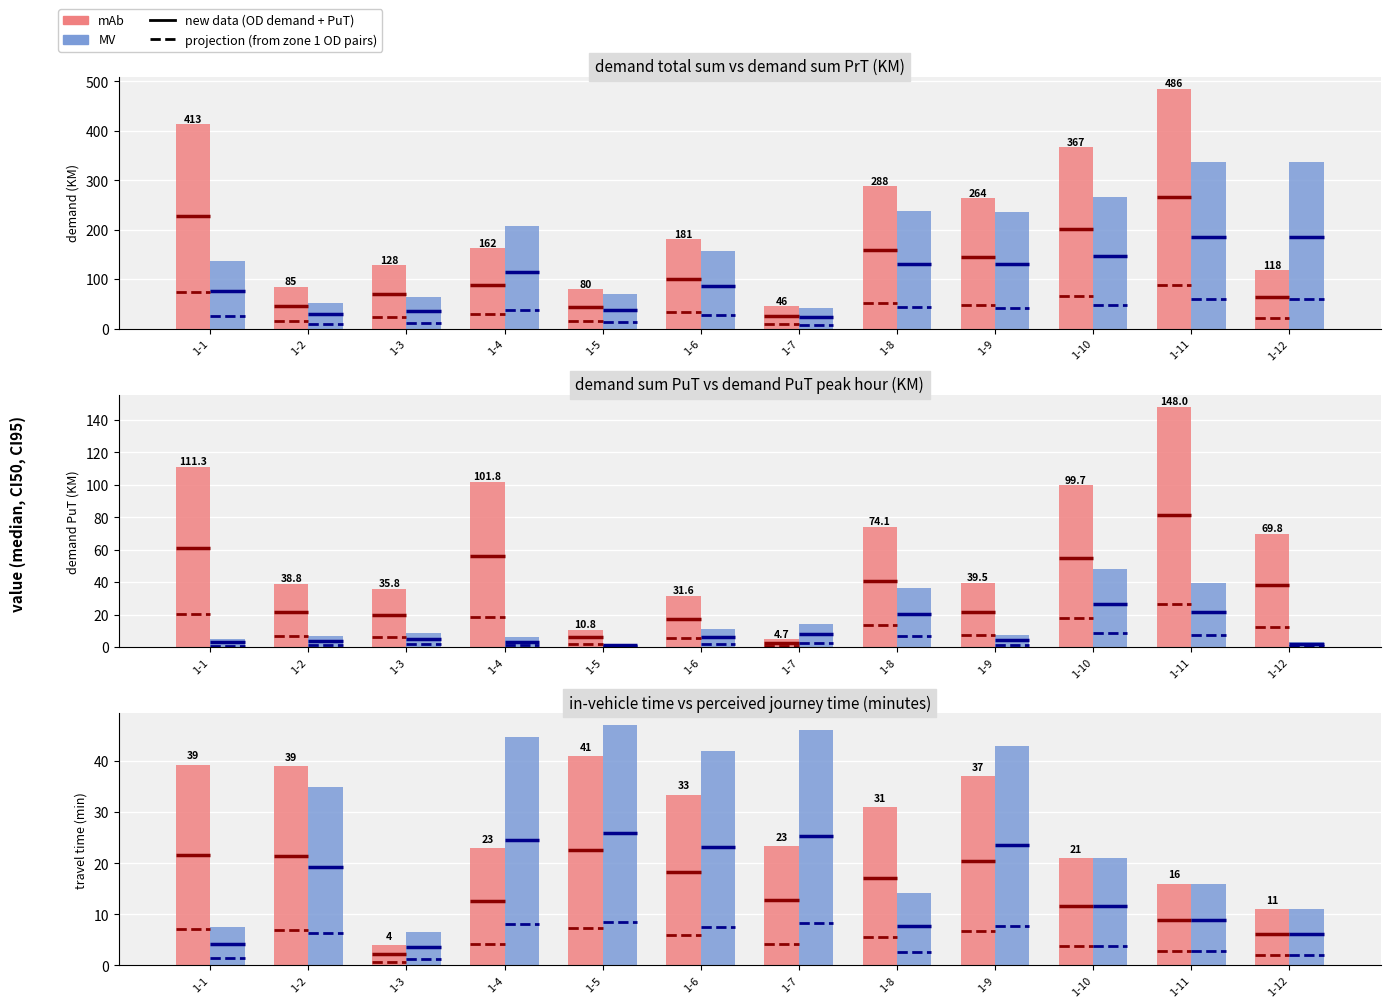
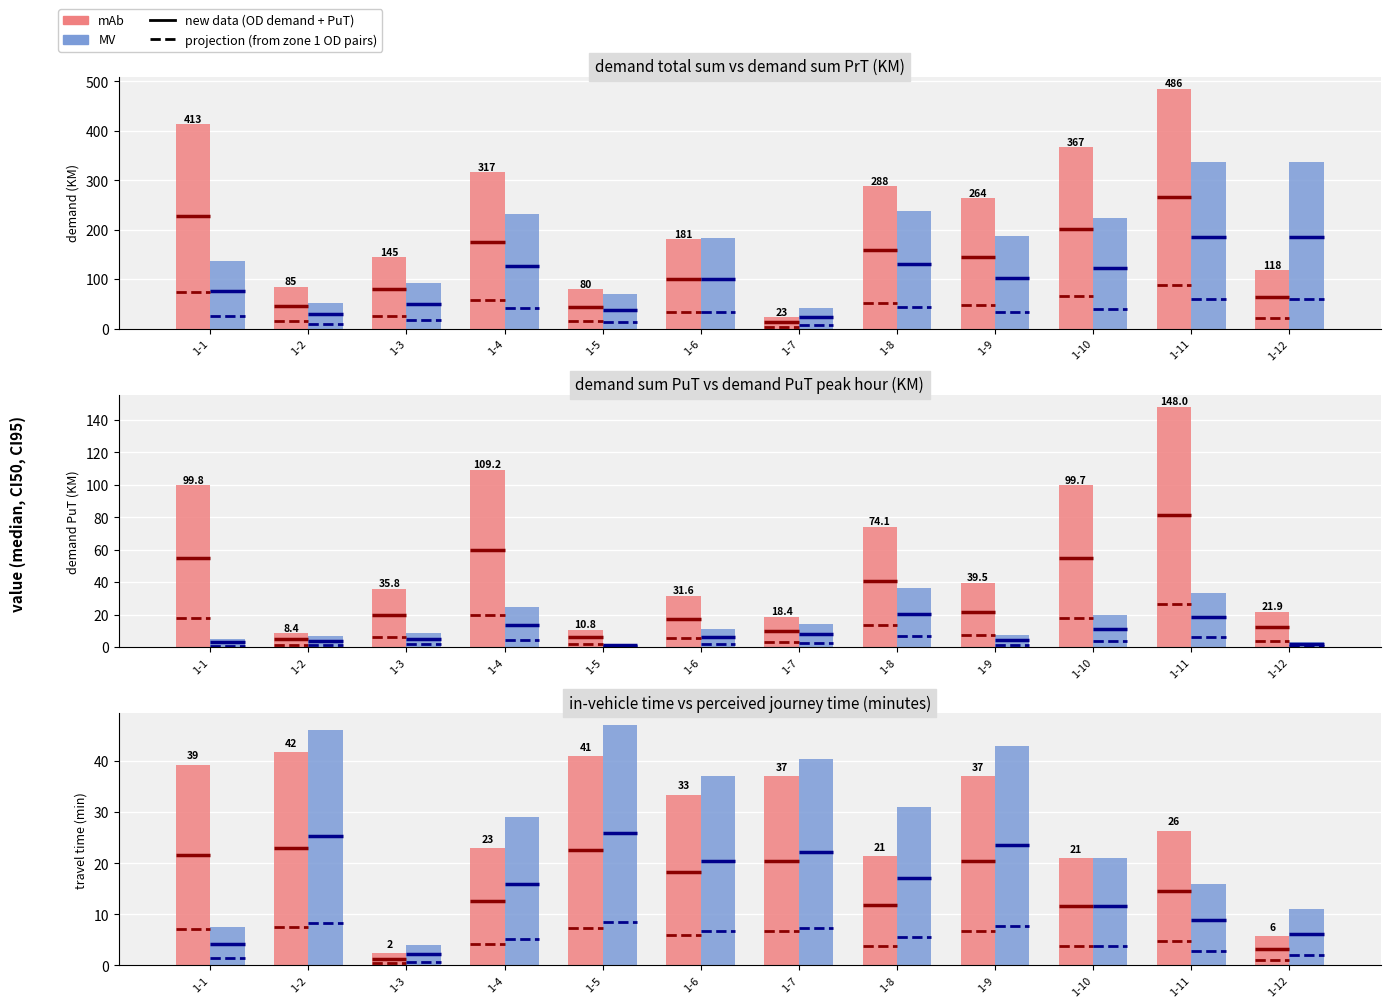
  {
    "demand total sum vs demand sum PrT (KM)": {
      "mAb": {
        "1-1": 413,
        "1-2": 85,
-       "1-3": 128,
-       "1-4": 162,
+       "1-3": 145,
+       "1-4": 317,
        "1-5": 80,
        "1-6": 181,
-       "1-7": 46,
+       "1-7": 23,
        "1-8": 288,
        "1-9": 264,
        "1-10": 367,
        "1-11": 486,
        "1-12": 118
      },
      "MV": {
        "1-1": 140,
        "1-2": 50,
-       "1-3": 60,
-       "1-4": 210,
+       "1-3": 90,
+       "1-4": 230,
        "1-5": 70,
-       "1-6": 160,
+       "1-6": 180,
        "1-7": 40,
        "1-8": 240,
-       "1-9": 240,
-       "1-10": 270,
+       "1-9": 190,
+       "1-10": 220,
        "1-11": 340,
        "1-12": 340
      }
    },
    "demand sum PuT vs demand PuT peak hour (KM)": {
      "mAb": {
-       "1-1": 111.3,
-       "1-2": 38.8,
+       "1-1": 99.8,
+       "1-2": 8.4,
        "1-3": 35.8,
-       "1-4": 101.8,
+       "1-4": 109.2,
        "1-5": 10.8,
        "1-6": 31.6,
-       "1-7": 4.7,
+       "1-7": 18.4,
        "1-8": 74.1,
        "1-9": 39.5,
        "1-10": 99.7,
        "1-11": 148.0,
-       "1-12": 69.8
+       "1-12": 21.9
      },
      "MV": {
        "1-1": 5,
        "1-2": 7,
        "1-3": 9,
-       "1-4": 6,
+       "1-4": 25,
        "1-5": 2,
        "1-6": 11,
        "1-7": 14,
        "1-8": 37,
        "1-9": 8,
-       "1-10": 48,
-       "1-11": 40,
+       "1-10": 20,
+       "1-11": 34,
        "1-12": 3
      }
    },
    "in-vehicle time vs perceived journey time (minutes)": {
      "mAb": {
        "1-1": 39,
-       "1-2": 39,
-       "1-3": 4,
+       "1-2": 42,
+       "1-3": 2,
        "1-4": 23,
        "1-5": 41,
        "1-6": 33,
-       "1-7": 23,
-       "1-8": 31,
+       "1-7": 37,
+       "1-8": 21,
        "1-9": 37,
        "1-10": 21,
-       "1-11": 16,
-       "1-12": 11
+       "1-11": 26,
+       "1-12": 6
      },
      "MV": {
        "1-1": 8,
-       "1-2": 35,
-       "1-3": 7,
-       "1-4": 45,
+       "1-2": 46,
+       "1-3": 4,
+       "1-4": 29,
        "1-5": 47,
-       "1-6": 42,
-       "1-7": 46,
-       "1-8": 14,
+       "1-6": 37,
+       "1-7": 41,
+       "1-8": 31,
        "1-9": 43,
        "1-11": 16,
        "1-12": 11
      }
    }
  }
